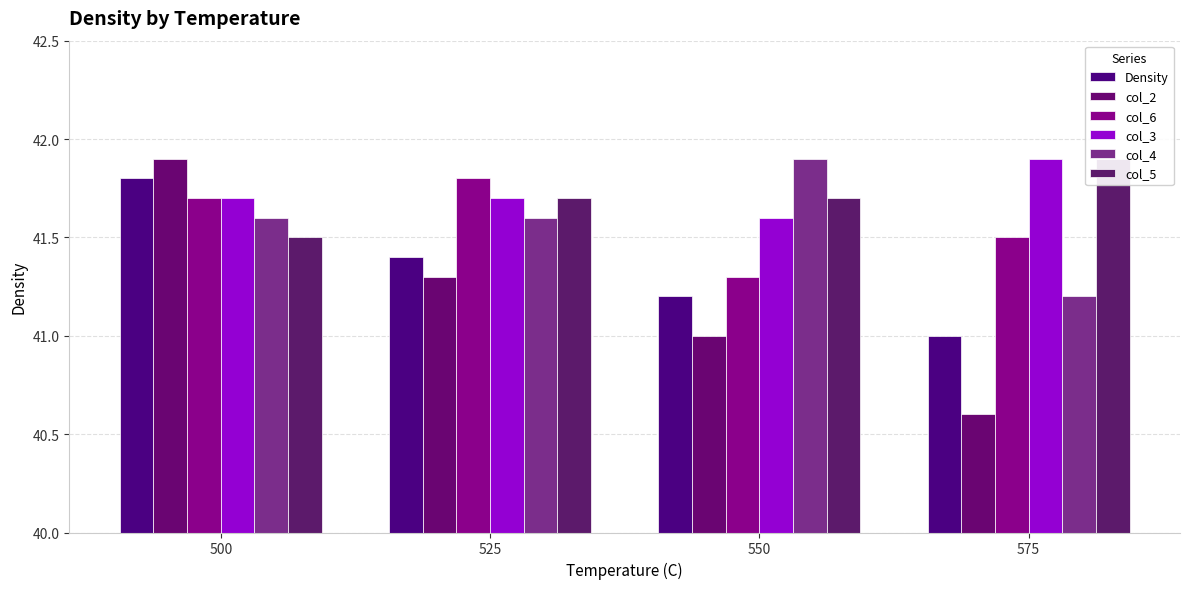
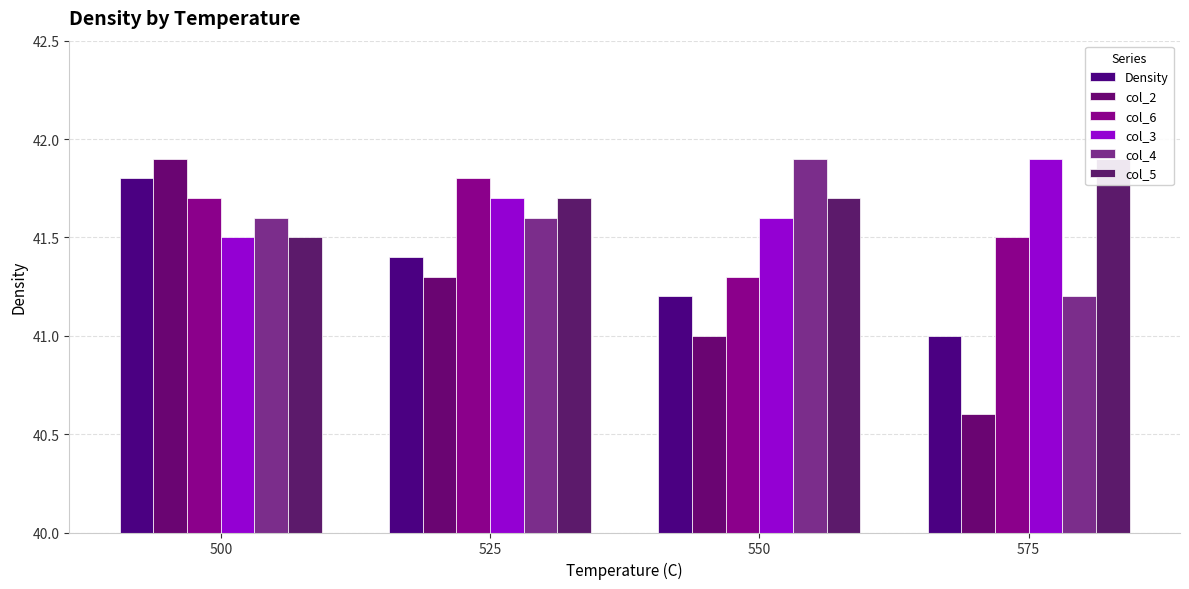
  {
    "col_3": {
-     "500": 41.7,
+     "500": 41.5,
      "525": 41.7,
      "550": 41.6,
      "575": 41.9
    }
  }
